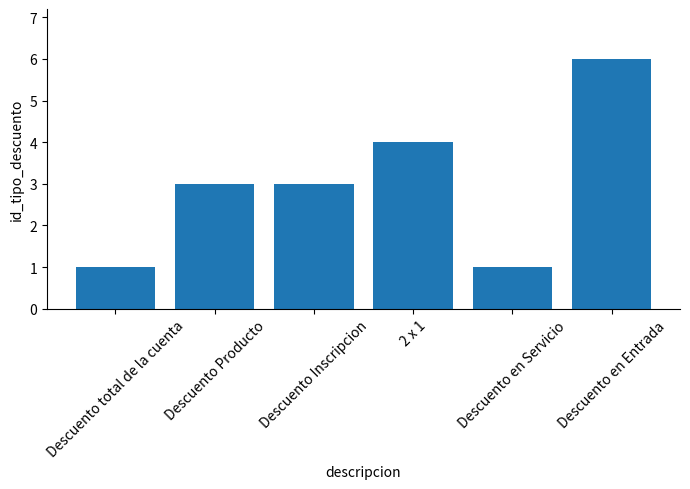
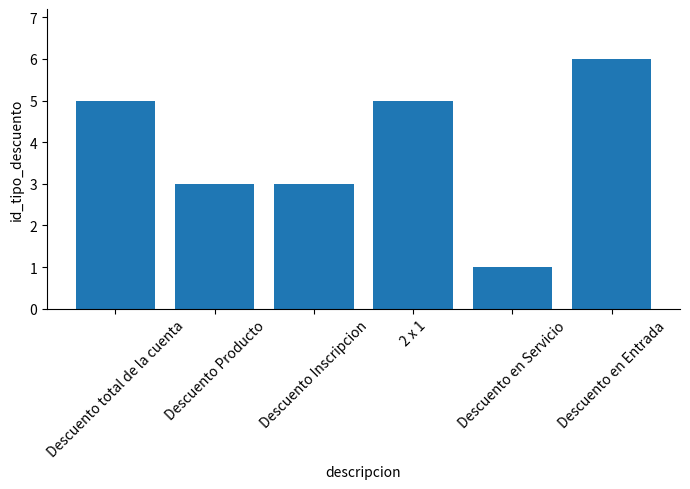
  {
-   "Descuento total de la cuenta": 1,
+   "Descuento total de la cuenta": 5,
    "Descuento Producto": 3,
    "Descuento Inscripcion": 3,
-   "2 x 1": 4,
+   "2 x 1": 5,
    "Descuento en Servicio": 1,
    "Descuento en Entrada": 6
  }
